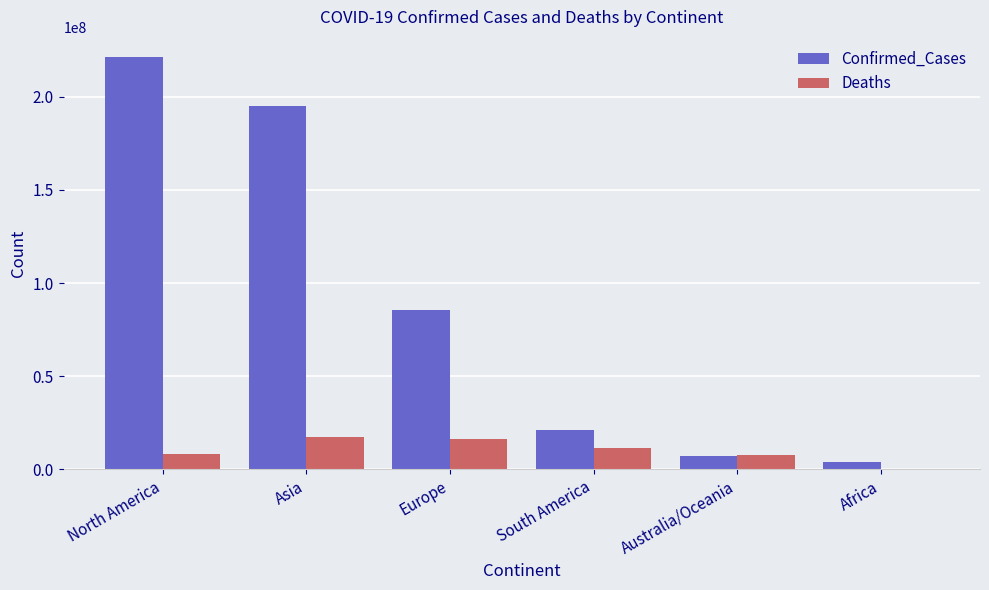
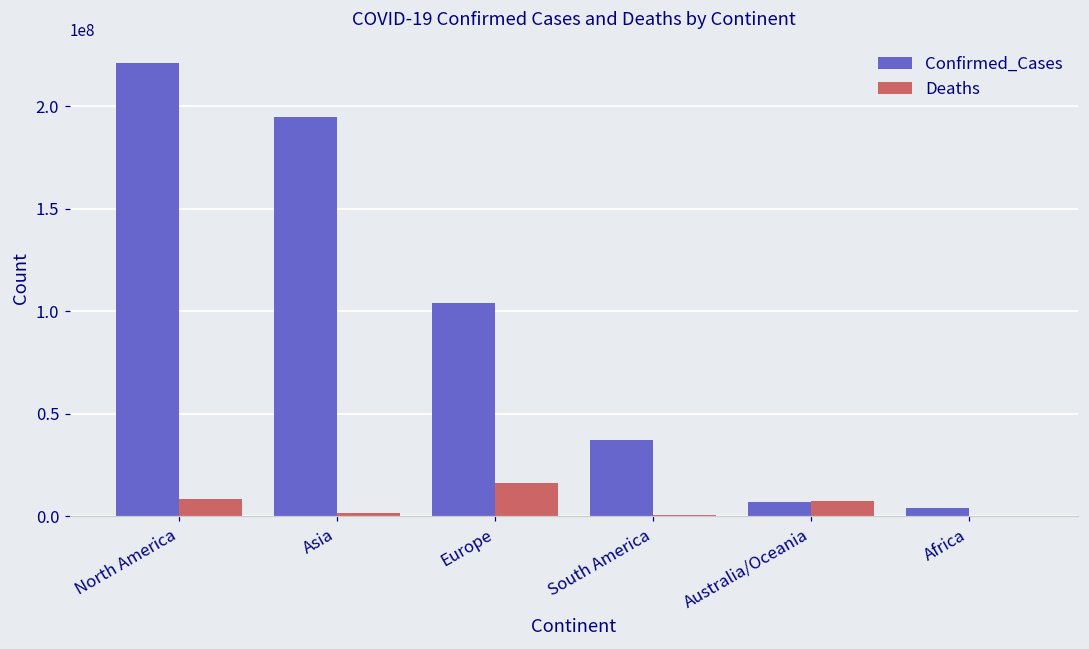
  {
    "Confirmed_Cases": {
      "North America": 221000000,
      "Asia": 195000000,
-     "Europe": 86000000,
-     "South America": 21000000,
+     "Europe": 104000000,
+     "South America": 37000000,
      "Australia/Oceania": 7000000,
      "Africa": 4000000
    },
    "Deaths": {
      "North America": 8000000,
-     "Asia": 17000000,
+     "Asia": 2000000,
      "Europe": 16000000,
-     "South America": 11000000,
+     "South America": 1000000,
      "Australia/Oceania": 8000000
    }
  }
